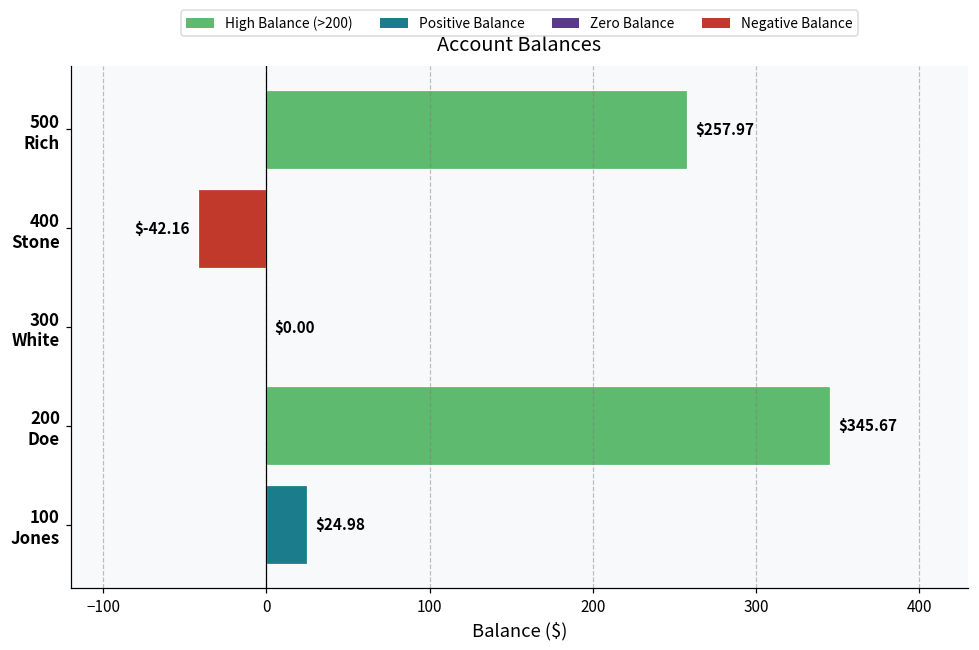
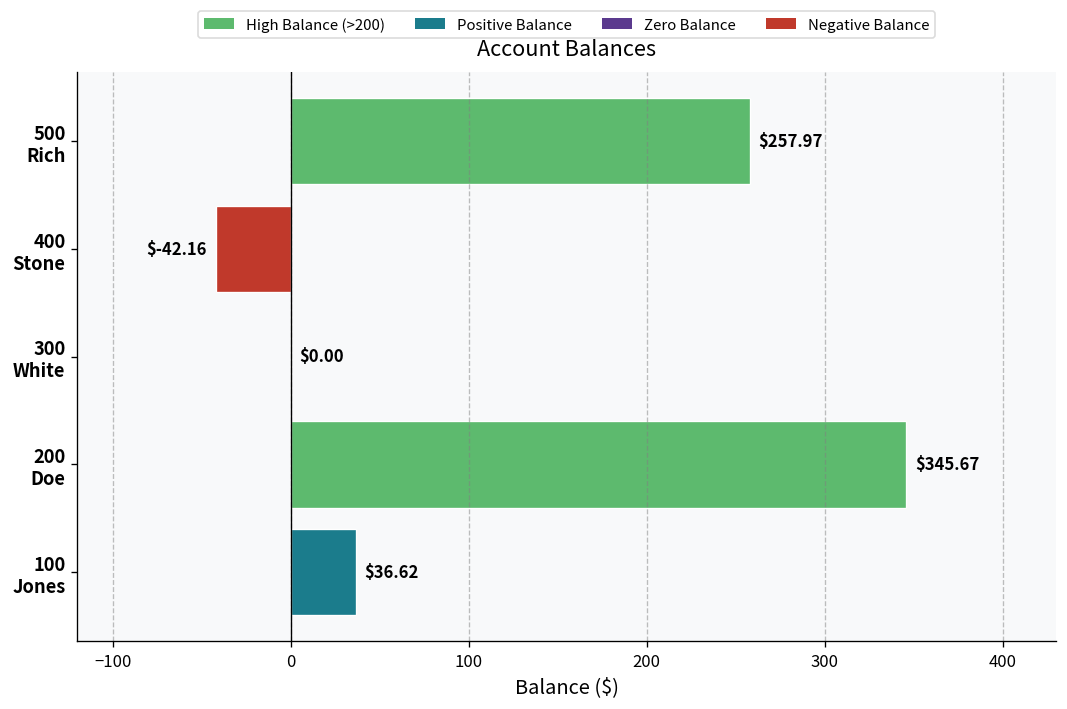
  {
    "500 Rich": "$257.97",
    "400 Stone": "$-42.16",
    "300 White": "$0.00",
    "200 Doe": "$345.67",
-   "100 Jones": "$24.98"
+   "100 Jones": "$36.62"
  }
